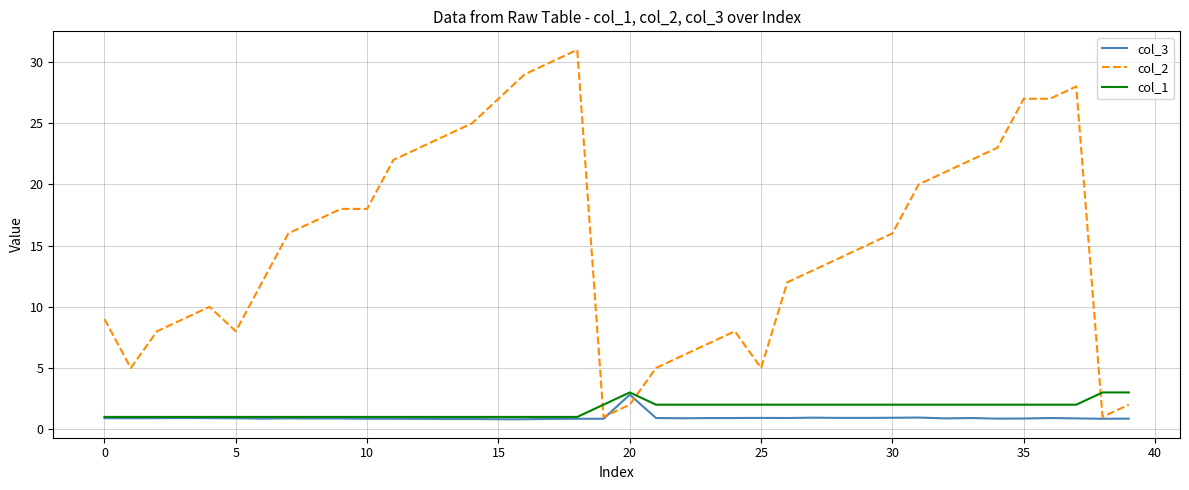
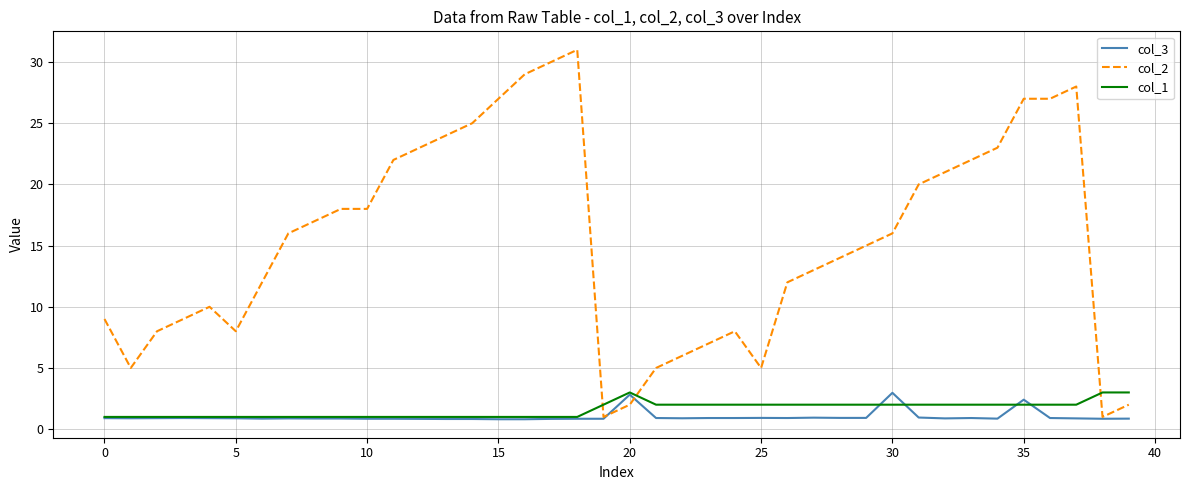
  {
    "col_3": {
      "25": 0.9,
-     "30": 0.9,
-     "35": 0.9
+     "30": 3.0,
+     "35": 2.4
    },
    "col_2": {
      "0": 9.0,
      "5": 8.0,
      "10": 18.0,
      "15": 27.0,
      "20": 2.0,
      "25": 5.0,
      "30": 16.0,
      "35": 27.0
    },
    "col_1": {
      "25": 2.0,
      "30": 2.0,
      "35": 2.0
    }
  }
